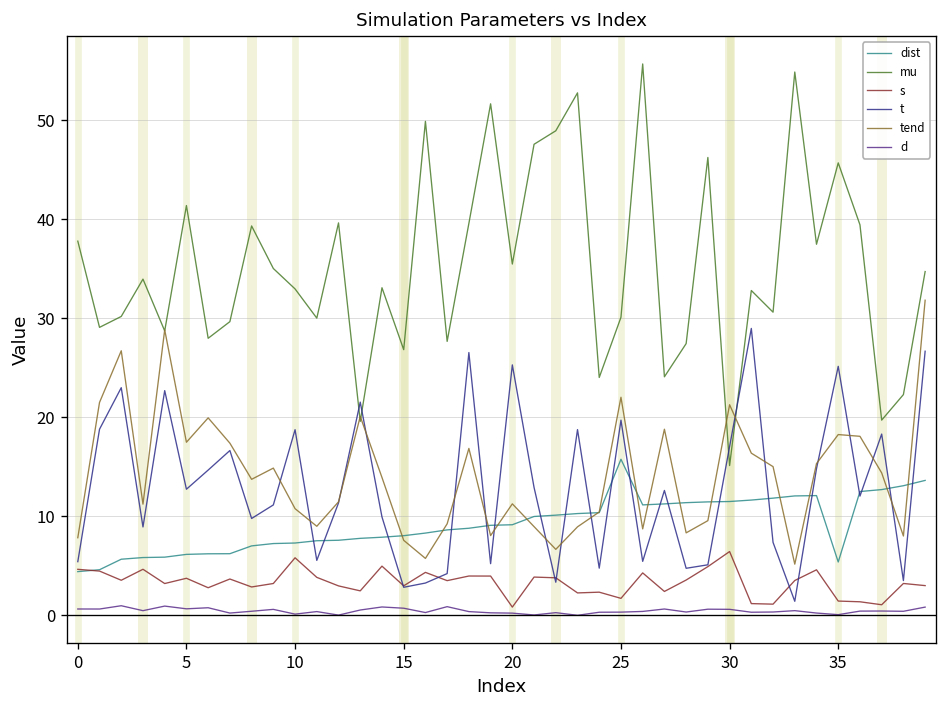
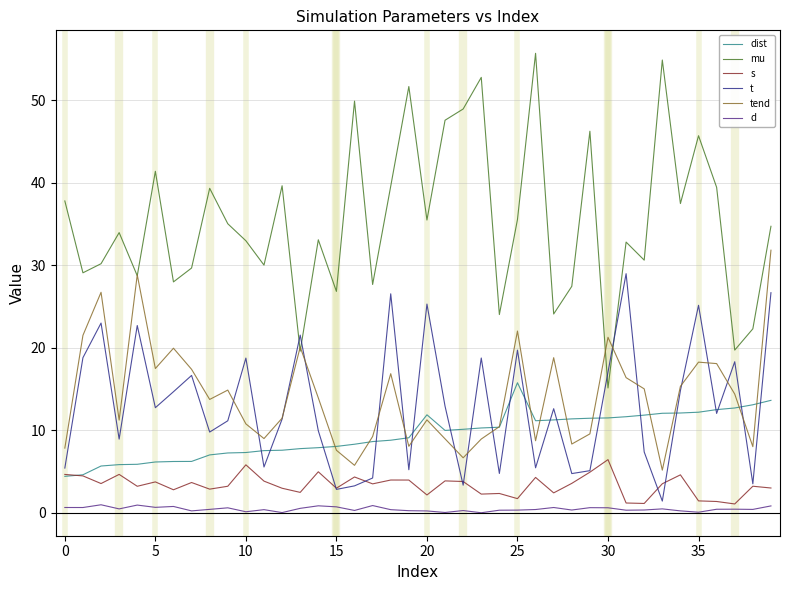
  {
    "dist": {
      "5": 6,
      "10": 7,
      "15": 8,
-     "20": 9,
+     "20": 12,
      "25": 16,
      "30": 12,
-     "35": 5
+     "35": 12
    },
    "mu": {
      "0": 38,
      "5": 41,
      "10": 33,
      "15": 27,
      "20": 35,
-     "25": 30,
+     "25": 36,
      "30": 15,
      "35": 46
    },
    "s": {
      "5": 4,
      "10": 6,
-     "20": 1,
+     "20": 2,
      "25": 2,
      "30": 6,
      "35": 1
    },
    "tend": {
      "0": 8,
      "5": 17,
      "10": 11,
      "15": 8,
      "20": 11,
      "25": 22,
      "30": 21,
      "35": 18
    }
  }
